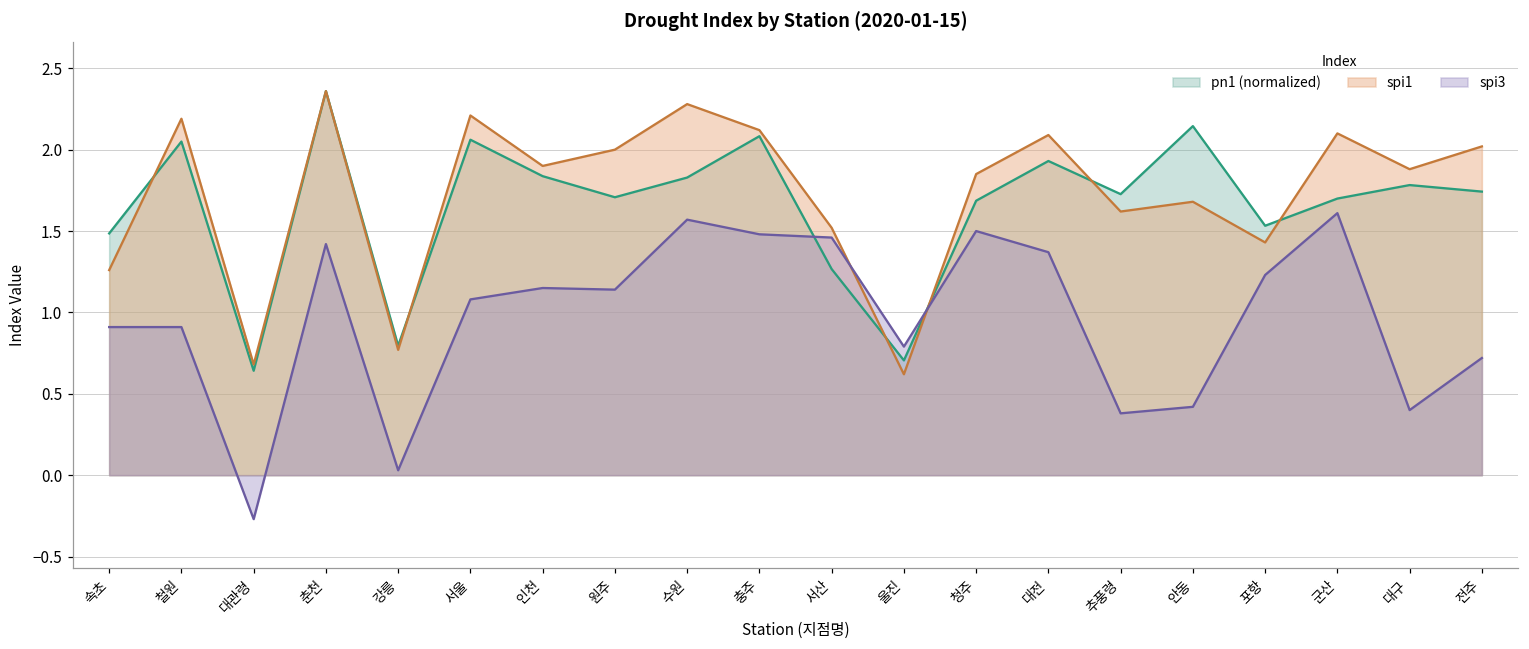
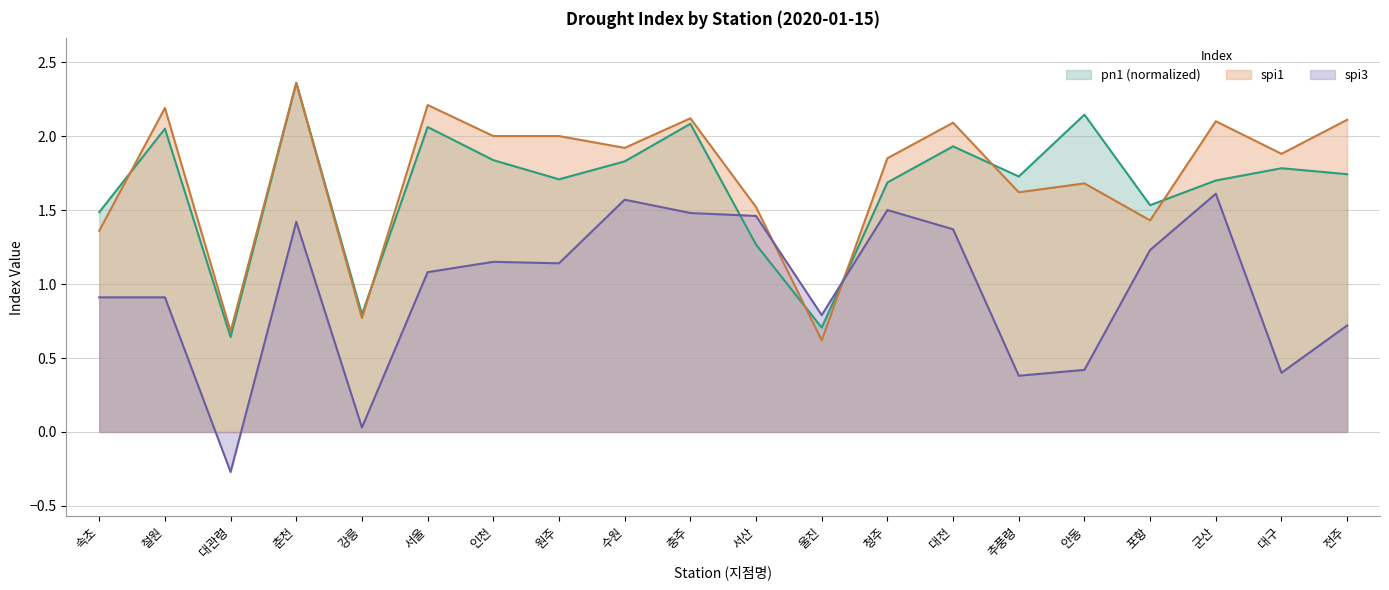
  {
    "spi1": {
-     "속초": 1.26,
+     "속초": 1.36,
      "철원": 2.19,
      "대관령": 0.68,
      "강릉": 0.77,
      "서울": 2.21,
-     "인천": 1.9,
+     "인천": 2.0,
      "원주": 2.00,
-     "수원": 2.28,
+     "수원": 1.92,
      "충주": 2.12,
      "서산": 1.52,
      "울진": 0.62,
      "청주": 1.85,
      "대전": 2.09,
      "추풍령": 1.62,
      "안동": 1.68,
      "포항": 1.43,
      "군산": 2.10,
      "대구": 1.88,
-     "전주": 2.02
+     "전주": 2.11
    }
  }
